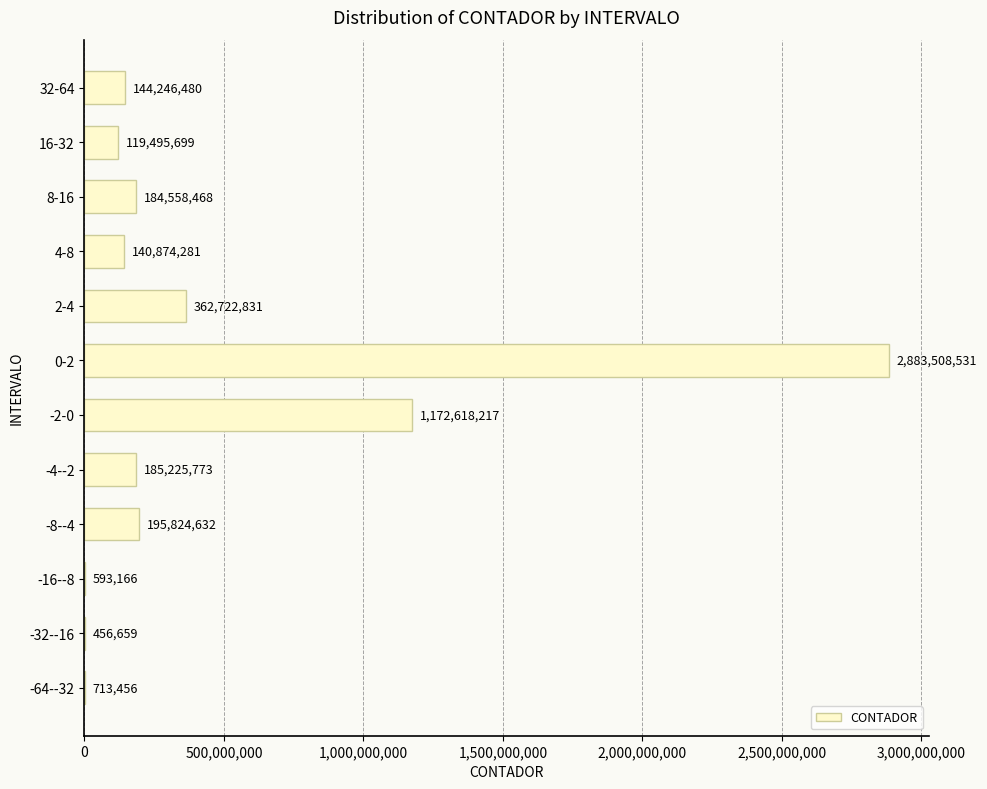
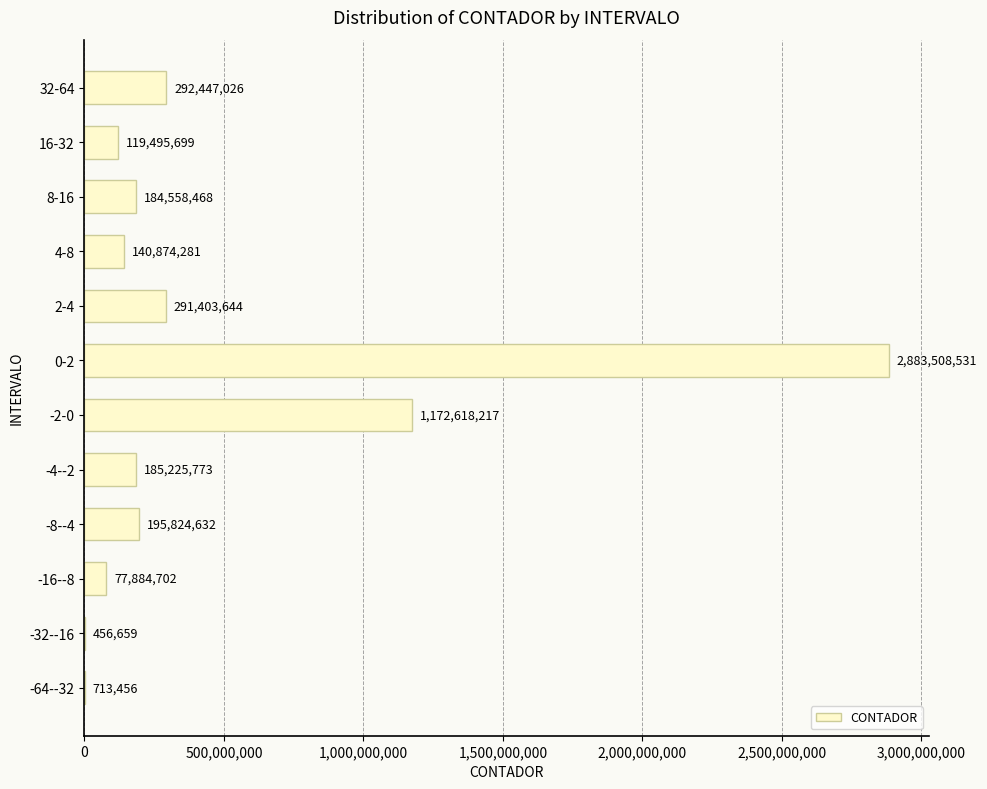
  {
-   "32-64": "144,246,480",
+   "32-64": "292,447,026",
    "16-32": "119,495,699",
    "8-16": "184,558,468",
    "4-8": "140,874,281",
-   "2-4": "362,722,831",
+   "2-4": "291,403,644",
    "0-2": "2,883,508,531",
    "-2-0": "1,172,618,217",
    "-4--2": "185,225,773",
    "-8--4": "195,824,632",
-   "-16--8": "593,166",
+   "-16--8": "77,884,702",
    "-32--16": "456,659",
    "-64--32": "713,456"
  }
